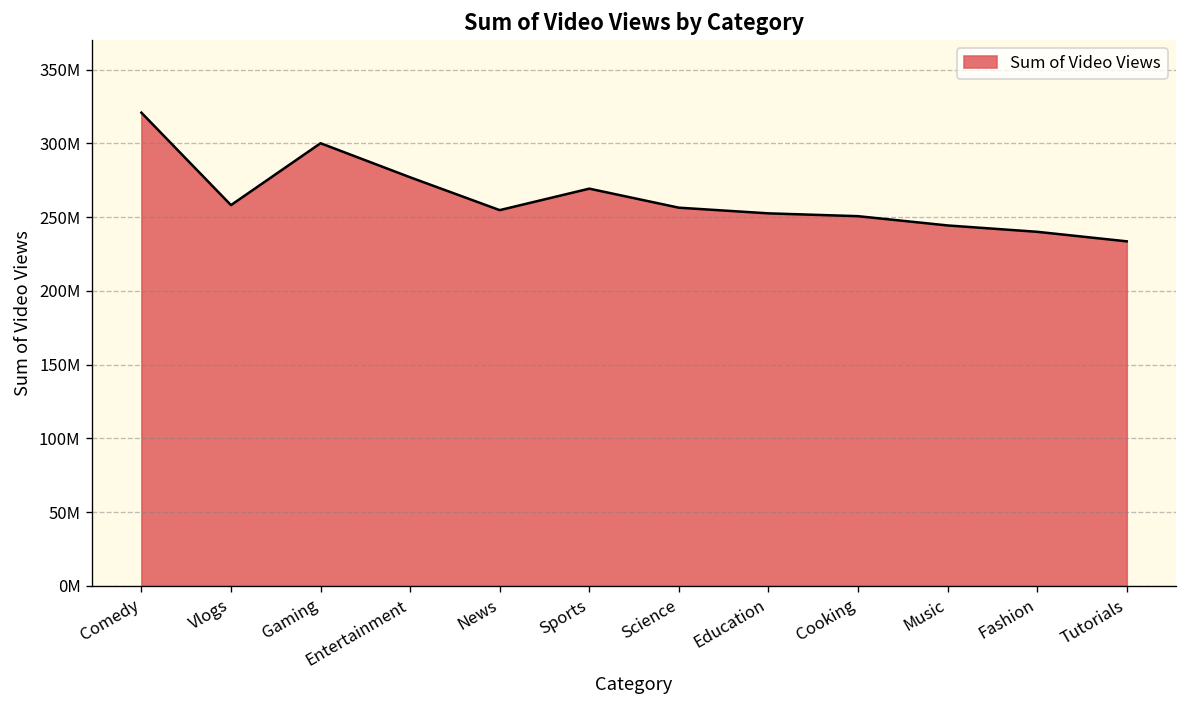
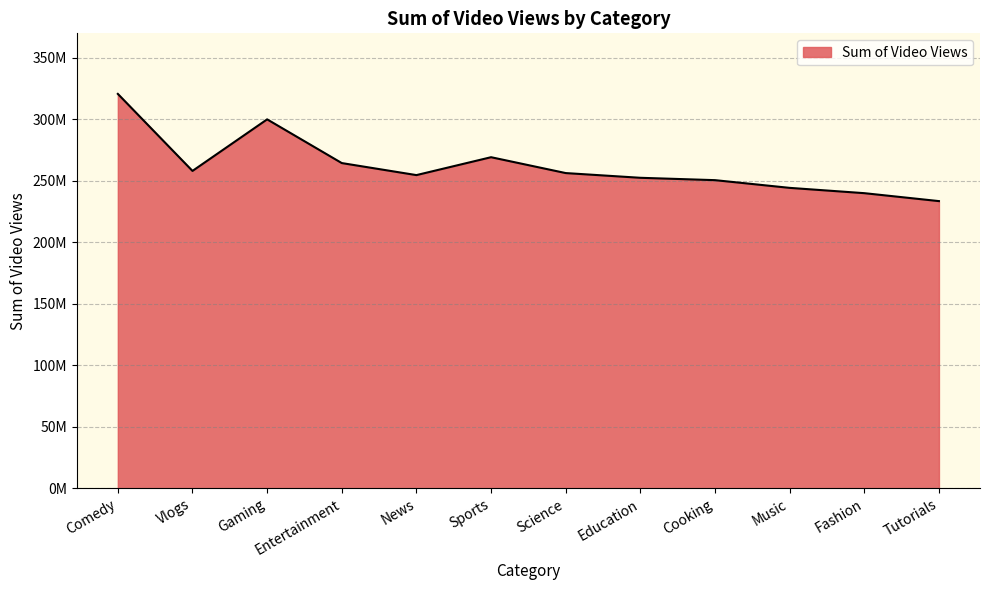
  {
    "Comedy": 321000000,
    "Vlogs": 258000000,
    "Gaming": 300000000,
-   "Entertainment": 277000000,
+   "Entertainment": 264000000,
    "News": 255000000,
    "Sports": 269000000,
    "Science": 256000000,
    "Education": 252000000,
    "Cooking": 251000000,
    "Music": 244000000,
    "Fashion": 240000000,
    "Tutorials": 234000000
  }
